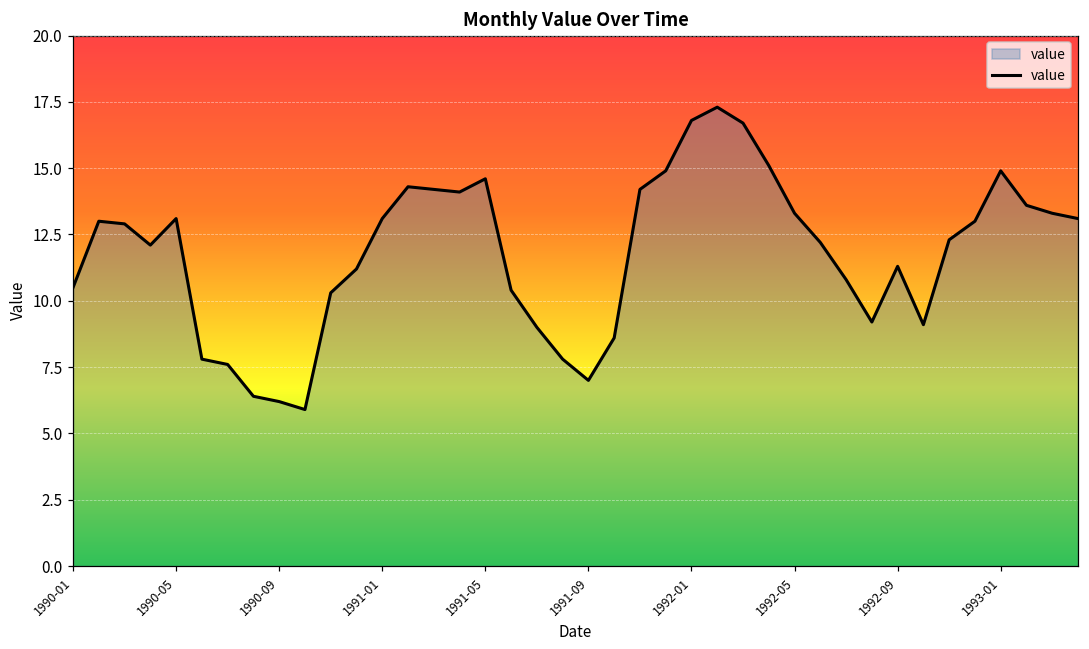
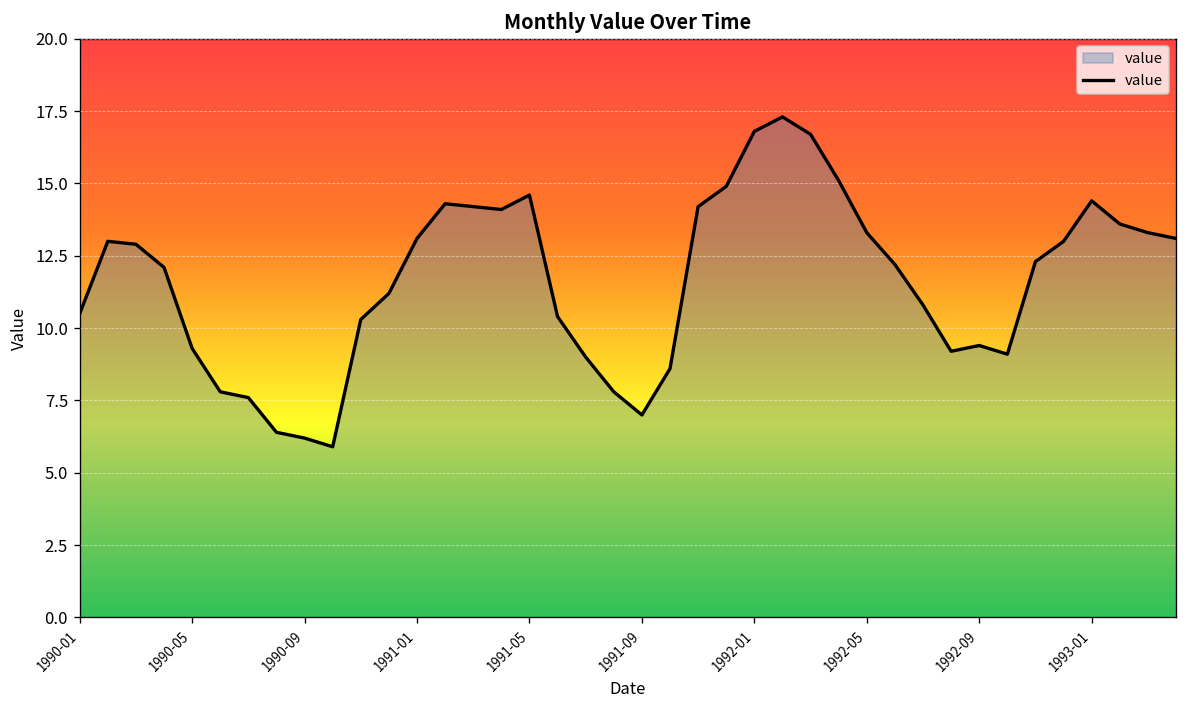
  {
    "1990-01": 10.5,
-   "1990-05": 13.1,
+   "1990-05": 9.3,
    "1990-09": 6.2,
    "1991-01": 13.1,
    "1991-05": 14.6,
    "1991-09": 7.0,
    "1992-01": 16.8,
    "1992-05": 13.3,
-   "1992-09": 11.3,
-   "1993-01": 14.9
+   "1992-09": 9.4,
+   "1993-01": 14.4
  }
